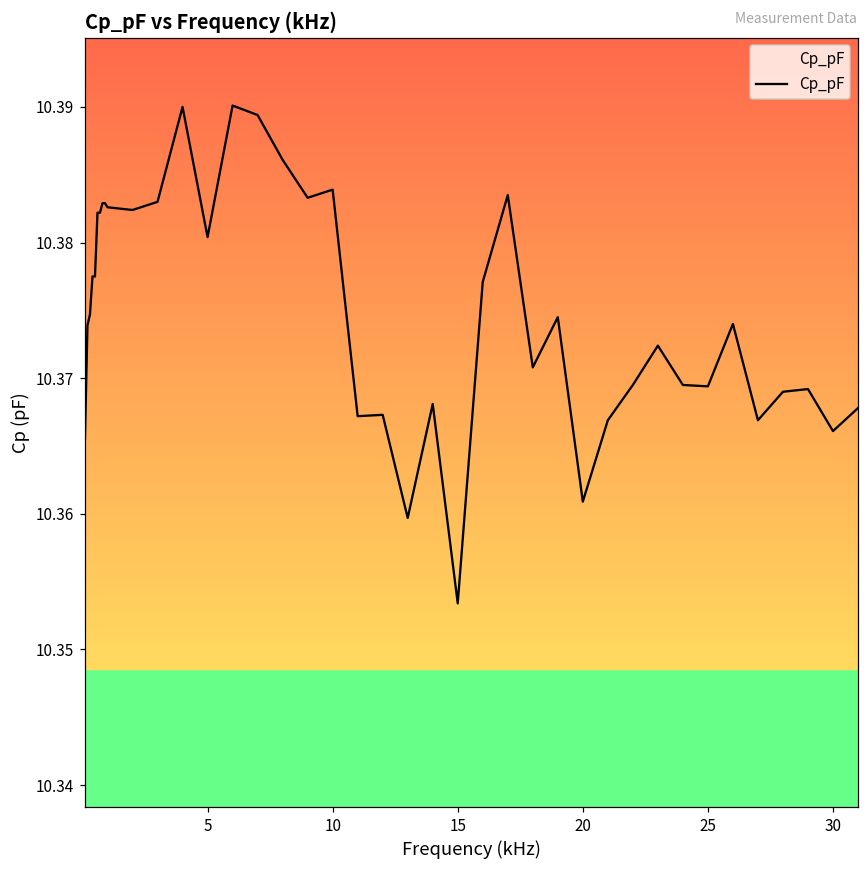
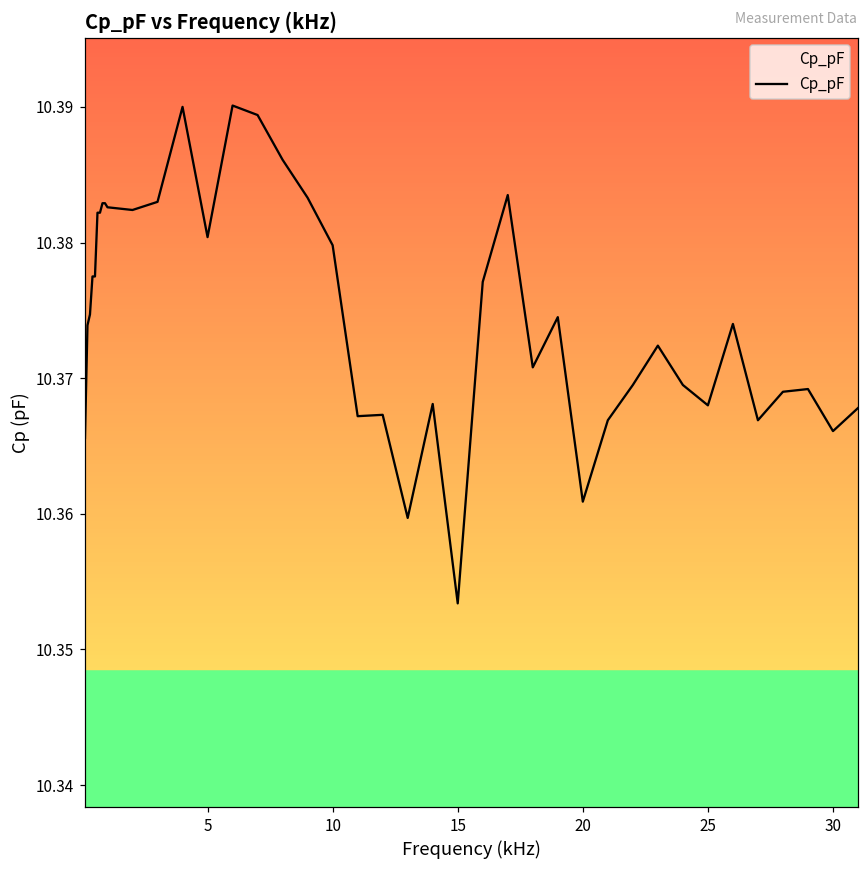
  {
    "5": 10.3804,
-   "10": 10.3839,
+   "10": 10.3798,
    "15": 10.3534,
    "20": 10.3609,
-   "25": 10.3694,
+   "25": 10.3680,
    "30": 10.3661
  }
